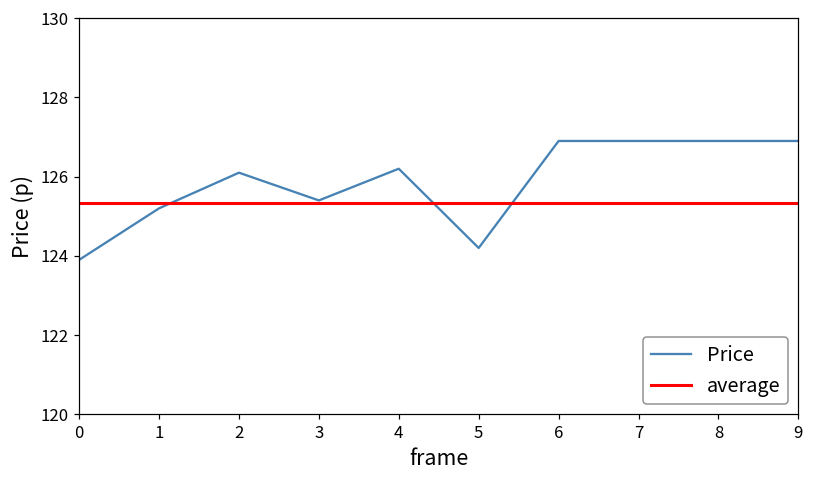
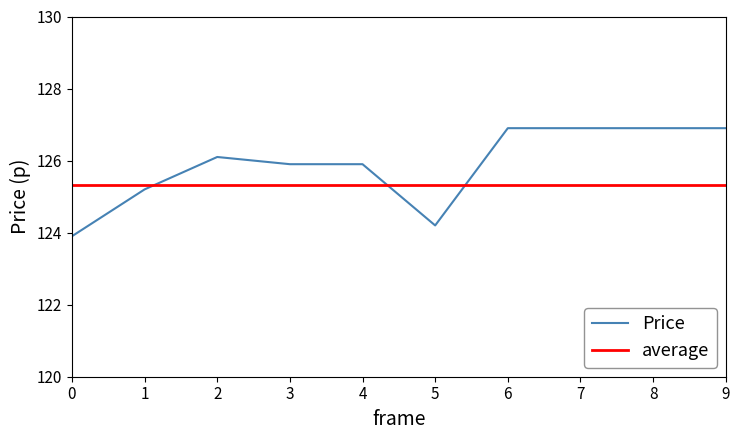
  {
    "0": 123.9,
    "1": 125.2,
    "2": 126.1,
-   "3": 125.4,
-   "4": 126.2,
+   "3": 125.9,
+   "4": 125.9,
    "5": 124.2,
    "6": 126.9,
    "7": 126.9,
    "8": 126.9,
    "9": 126.9
  }
